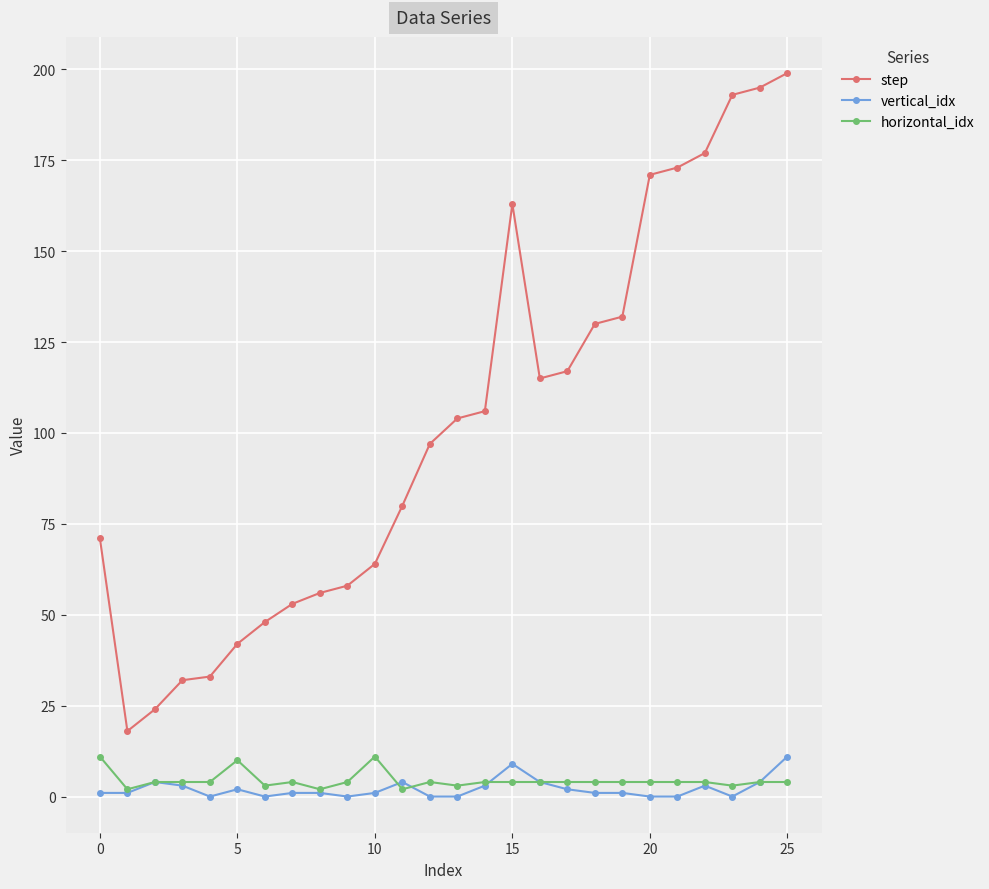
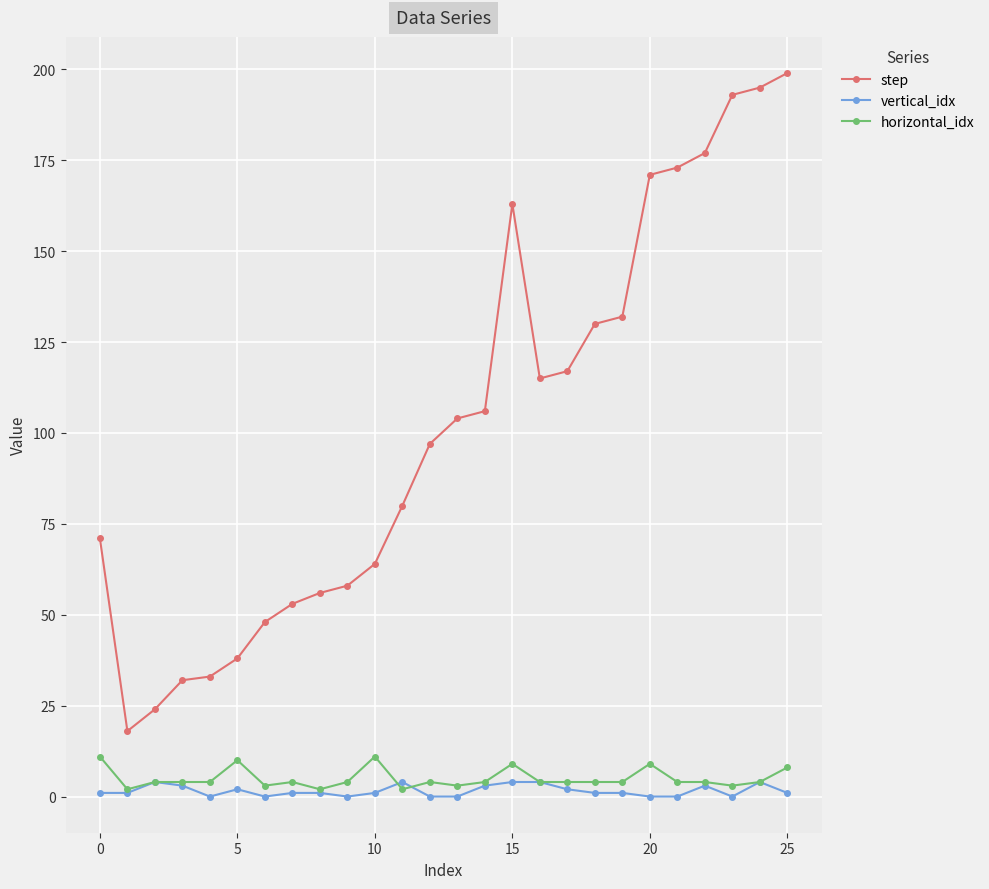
  {
    "step": {
      "0": 71,
-     "5": 42,
+     "5": 38,
      "10": 64,
      "15": 163,
      "20": 171,
      "25": 199
    },
    "vertical_idx": {
      "0": 1,
      "5": 2,
      "10": 1,
-     "15": 9,
+     "15": 4,
      "20": 0,
-     "25": 11
+     "25": 1
    },
    "horizontal_idx": {
      "0": 11,
      "5": 10,
      "10": 11,
-     "15": 4,
-     "20": 4,
-     "25": 4
+     "15": 9,
+     "20": 9,
+     "25": 8
    }
  }
